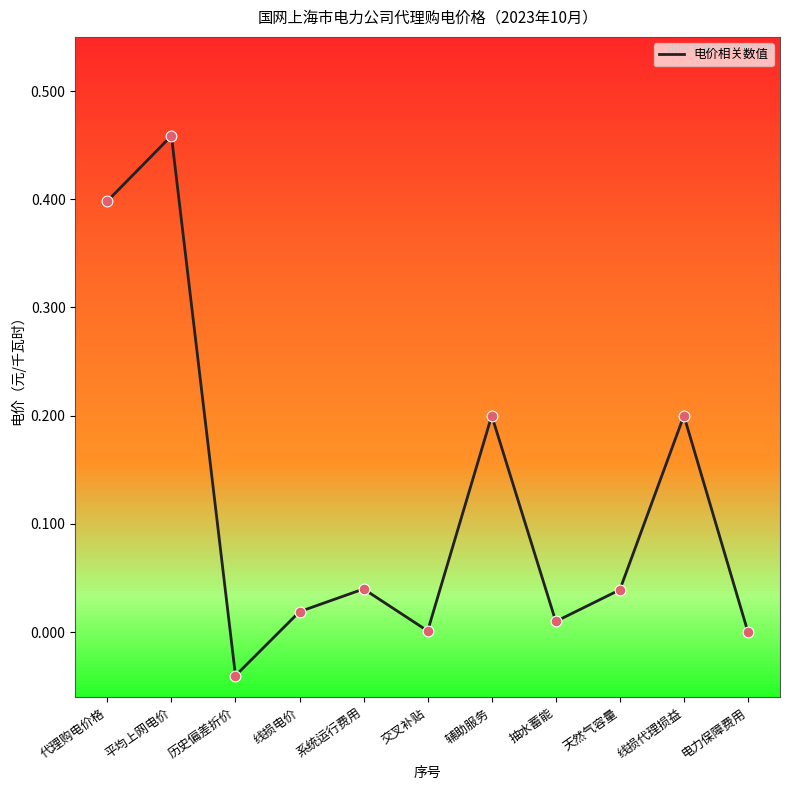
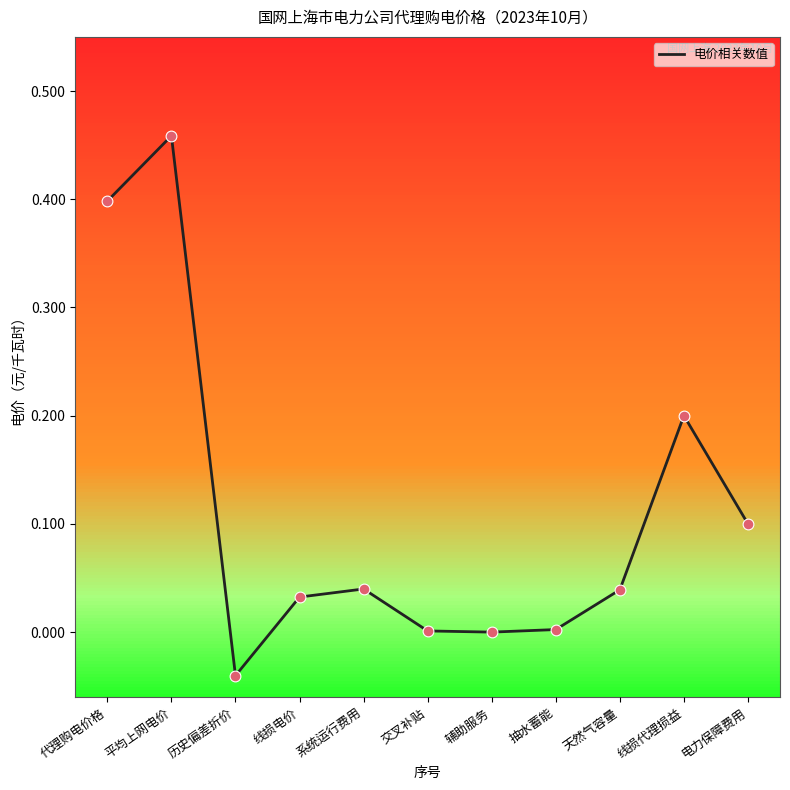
  {
    "代理购电价格": 0.398,
    "平均上网电价": 0.459,
    "历史偏差折价": -0.040,
-   "线损电价": 0.019,
+   "线损电价": 0.032,
    "系统运行费用": 0.040,
    "交叉补贴": 0.001,
-   "辅助服务": 0.2,
-   "抽水蓄能": 0.010,
+   "辅助服务": 0.0,
+   "抽水蓄能": 0.002,
    "天然气容量": 0.039,
    "线损代理损益": 0.200,
-   "电力保障费用": 0.0
+   "电力保障费用": 0.1
  }
